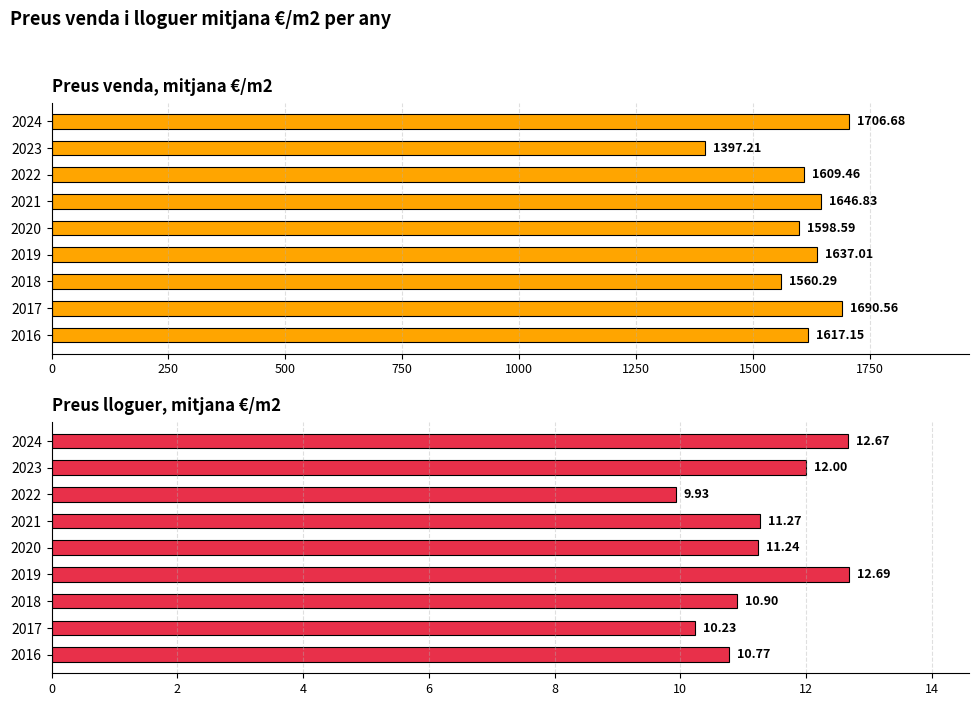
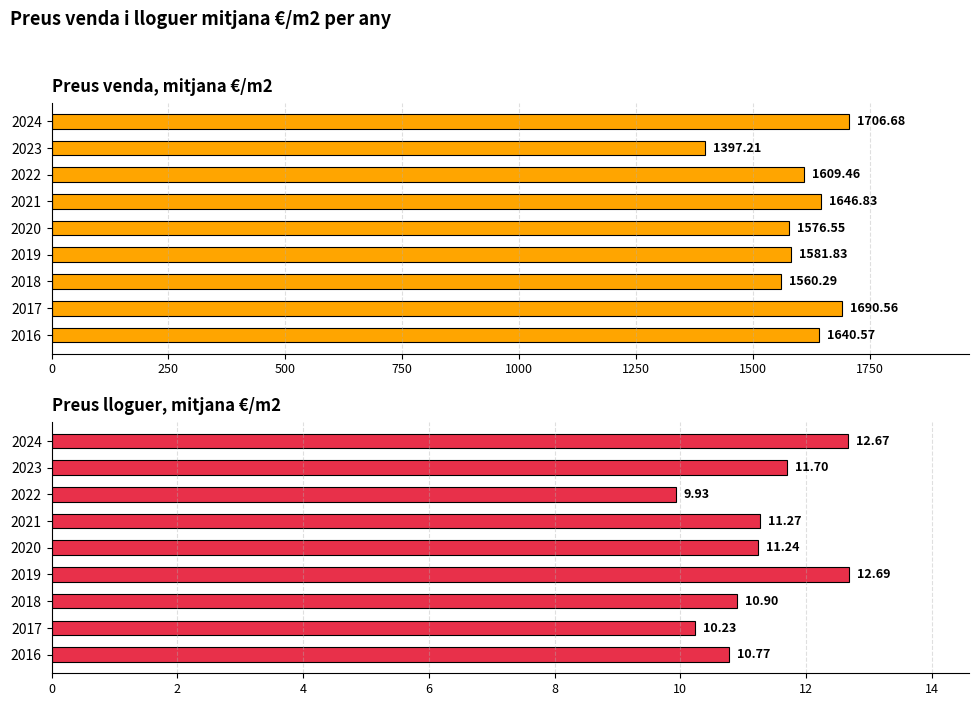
  {
    "Preus venda, mitjana €/m2": {
      "2024": 1706.68,
      "2023": 1397.21,
      "2022": 1609.46,
      "2021": 1646.83,
-     "2020": 1598.59,
-     "2019": 1637.01,
+     "2020": 1576.55,
+     "2019": 1581.83,
      "2018": 1560.29,
      "2017": 1690.56,
-     "2016": 1617.15
+     "2016": 1640.57
    },
    "Preus lloguer, mitjana €/m2": {
      "2024": 12.67,
-     "2023": 12.00,
+     "2023": 11.70,
      "2022": 9.93,
      "2021": 11.27,
      "2020": 11.24,
      "2019": 12.69,
      "2018": 10.90,
      "2017": 10.23,
      "2016": 10.77
    }
  }
